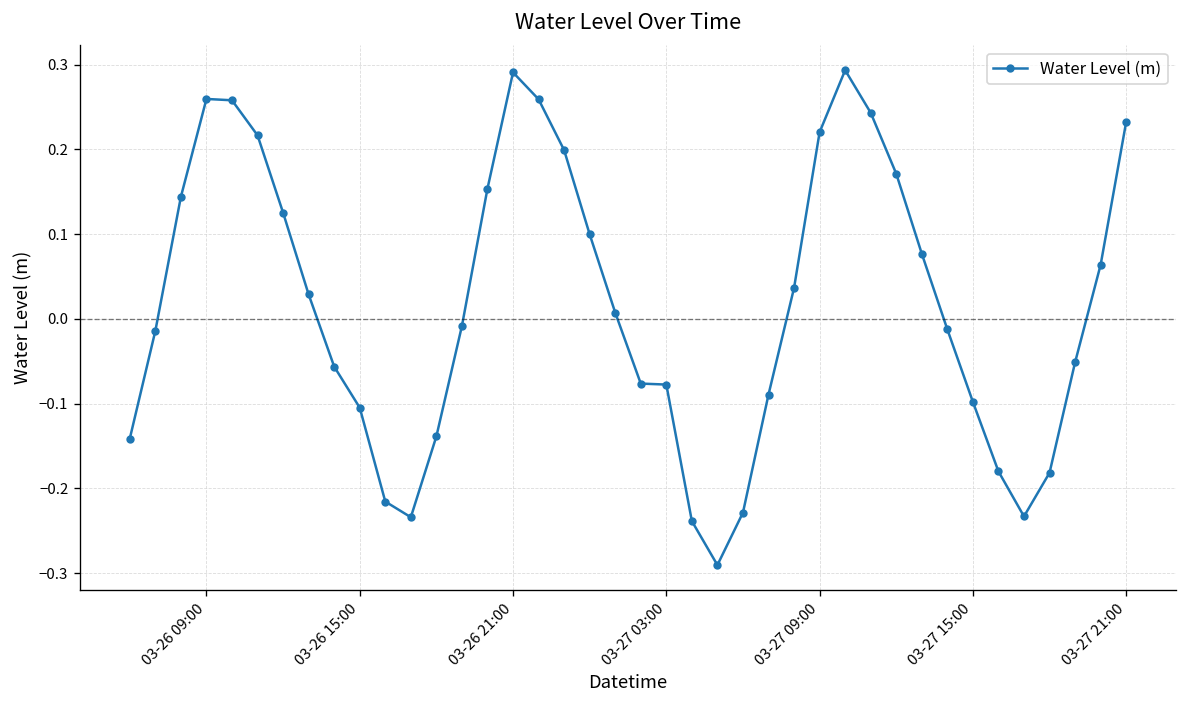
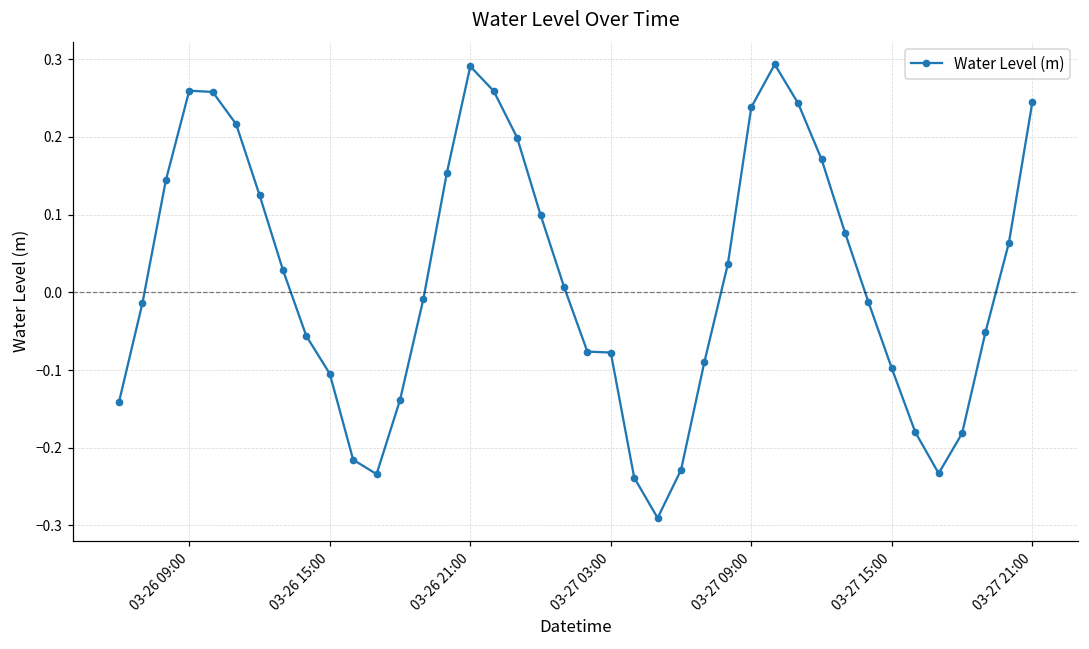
  {
    "03-26 09:00": 0.26,
    "03-26 15:00": -0.10,
    "03-26 21:00": 0.29,
    "03-27 03:00": -0.08,
-   "03-27 09:00": 0.22,
+   "03-27 09:00": 0.24,
    "03-27 15:00": -0.10,
-   "03-27 21:00": 0.23
+   "03-27 21:00": 0.24
  }
